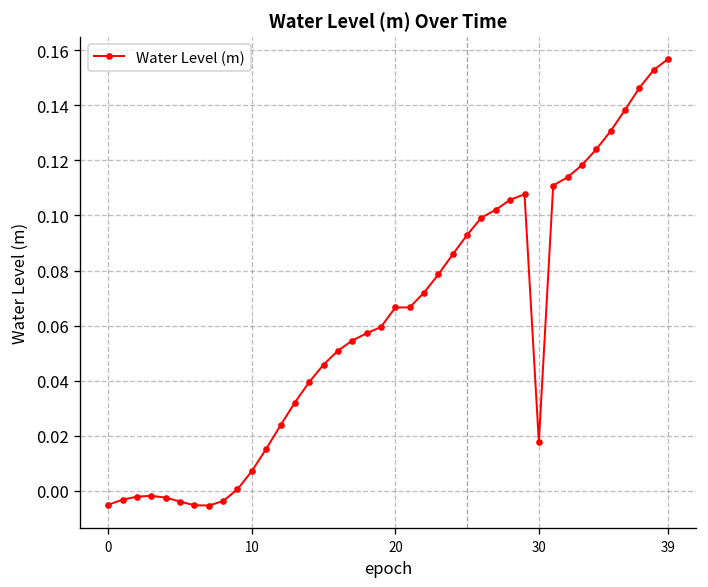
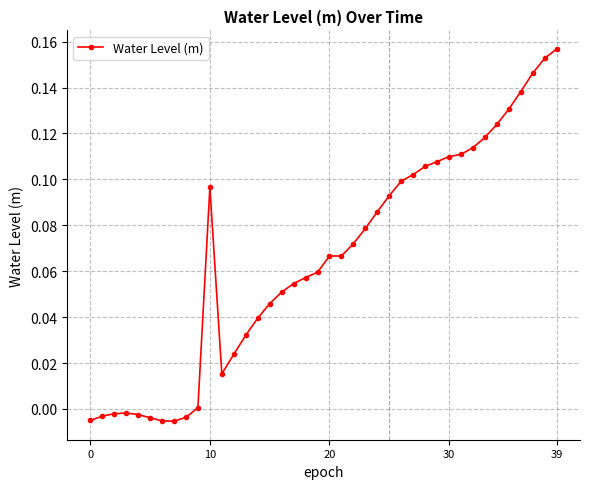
  {
    "0": -0.005,
-   "10": 0.007,
+   "10": 0.097,
    "20": 0.067,
-   "30": 0.018,
+   "30": 0.110,
    "39": 0.157
  }
